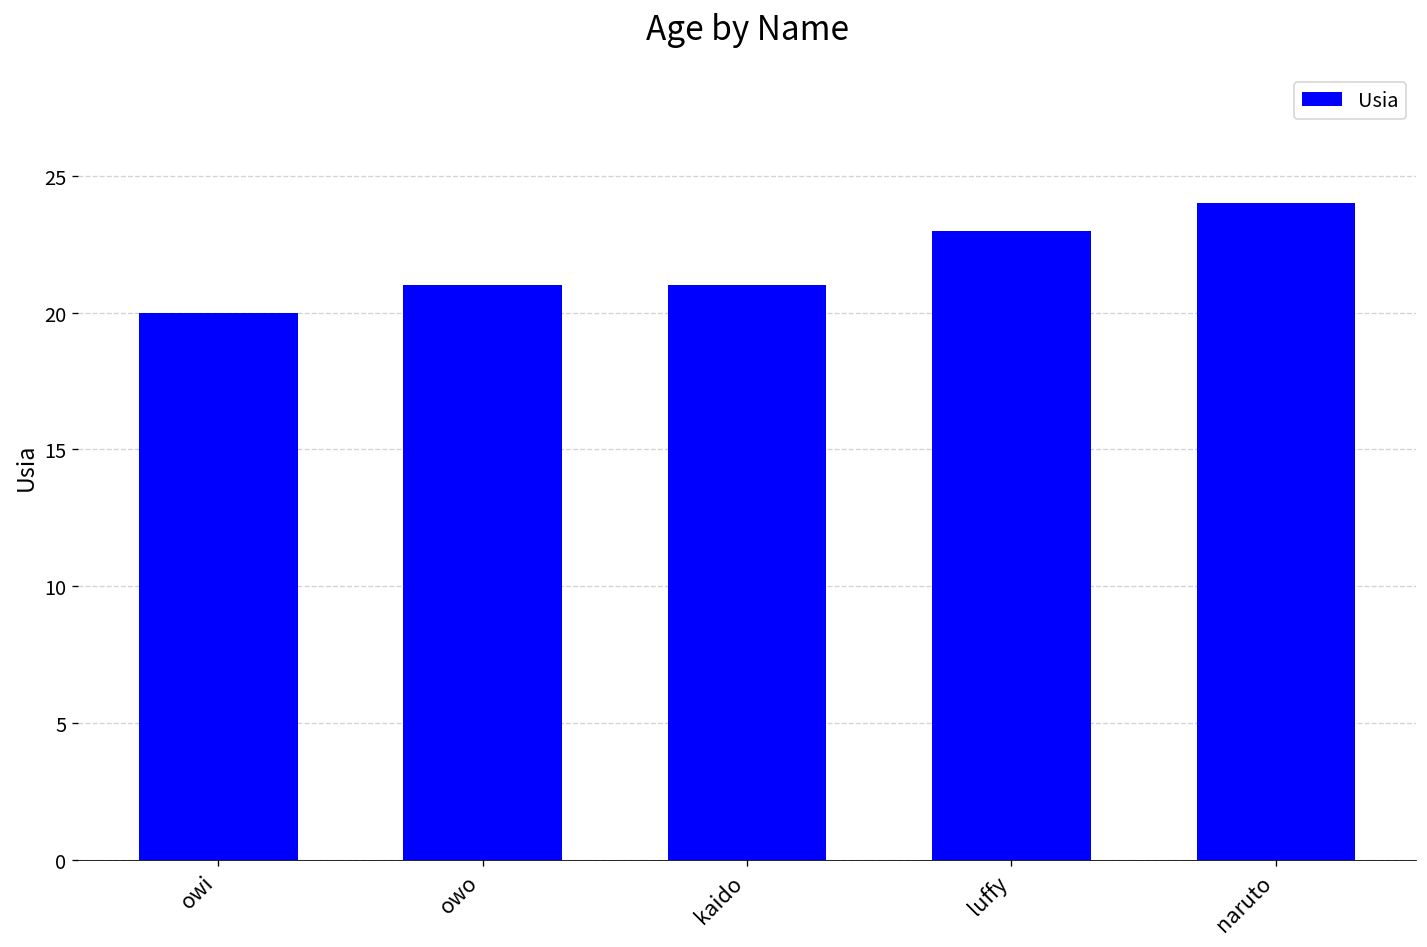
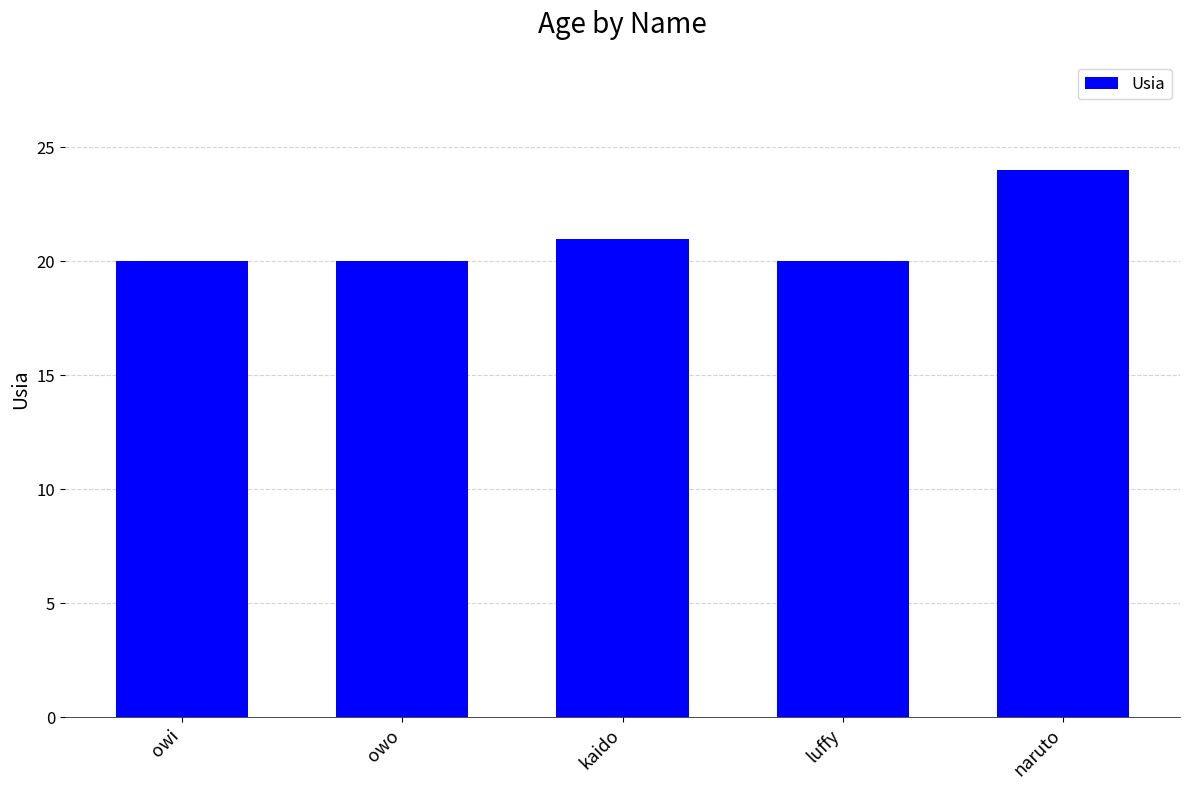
  {
    "owi": 20,
-   "owo": 21,
+   "owo": 20,
    "kaido": 21,
-   "luffy": 23,
+   "luffy": 20,
    "naruto": 24
  }
